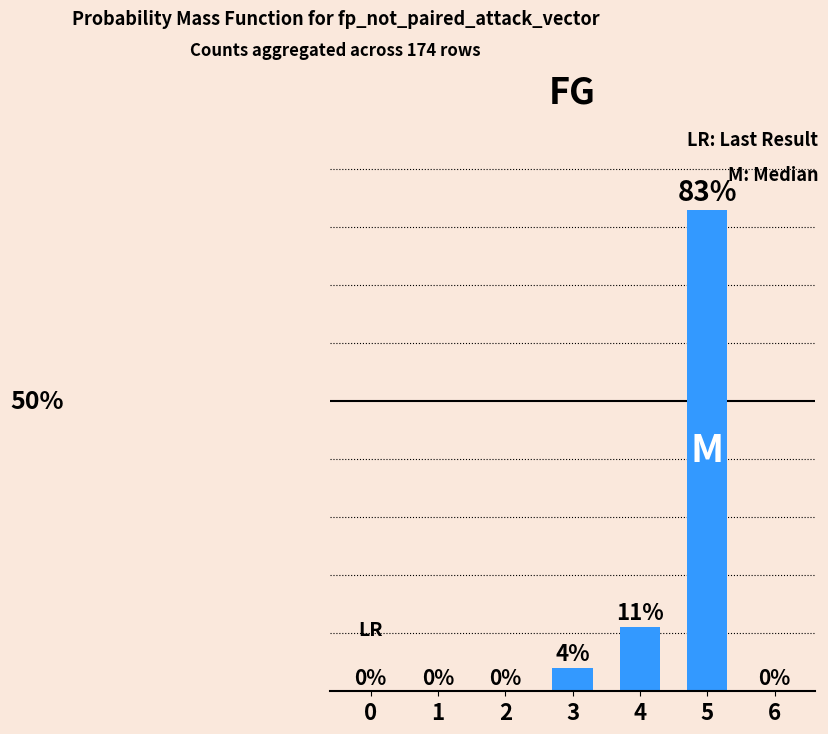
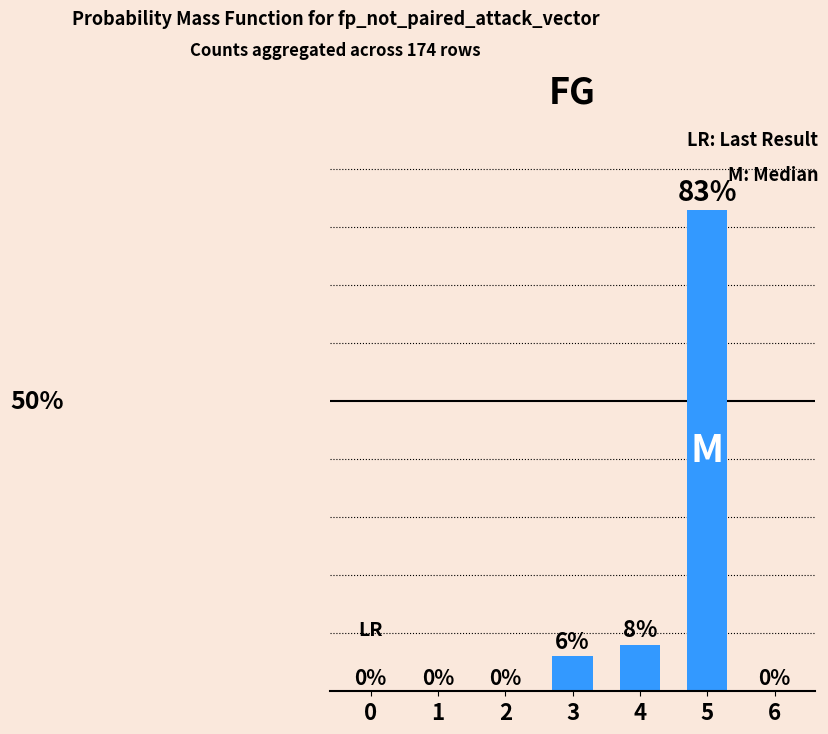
  {
    "0": "0%",
    "1": "0%",
    "2": "0%",
-   "3": "4%",
-   "4": "11%",
+   "3": "6%",
+   "4": "8%",
    "5": "83%",
    "6": "0%"
  }
